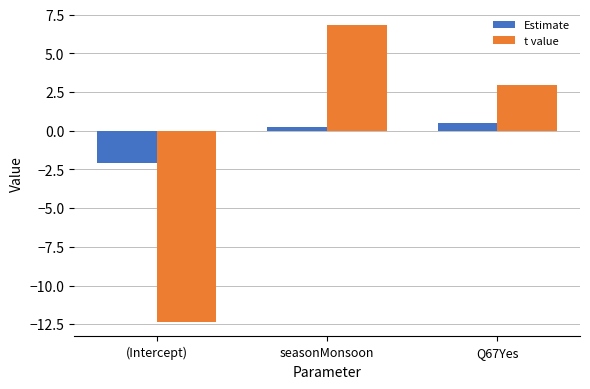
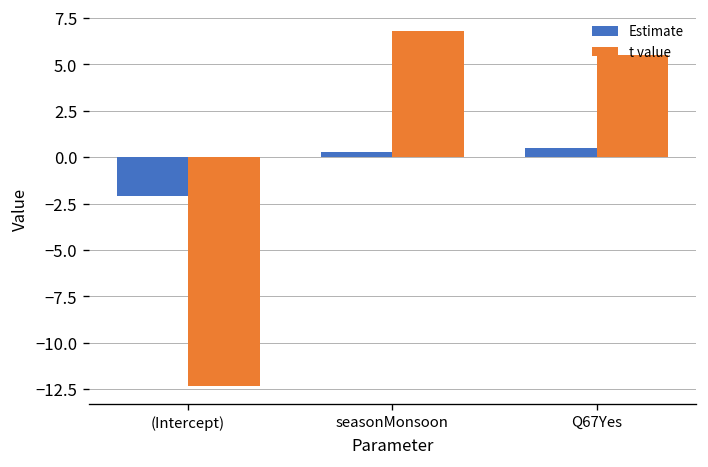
  {
    "Estimate": {
      "(Intercept)": -2.1,
      "seasonMonsoon": 0.3,
      "Q67Yes": 0.5
    },
    "t value": {
      "(Intercept)": -12.3,
      "seasonMonsoon": 6.8,
-     "Q67Yes": 3.0
+     "Q67Yes": 5.5
    }
  }
